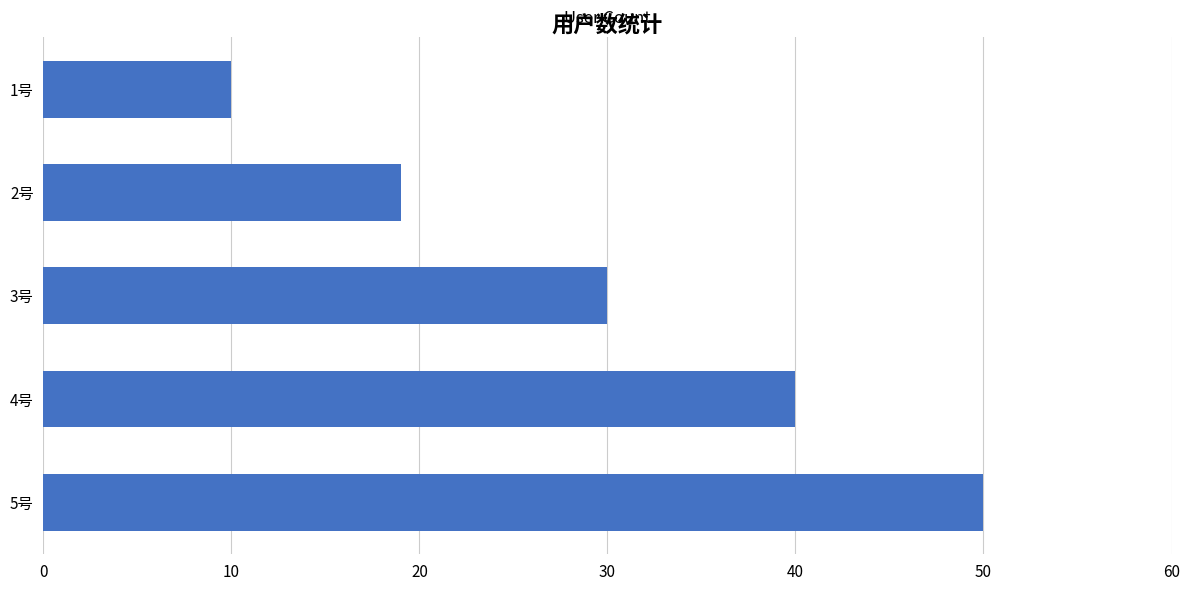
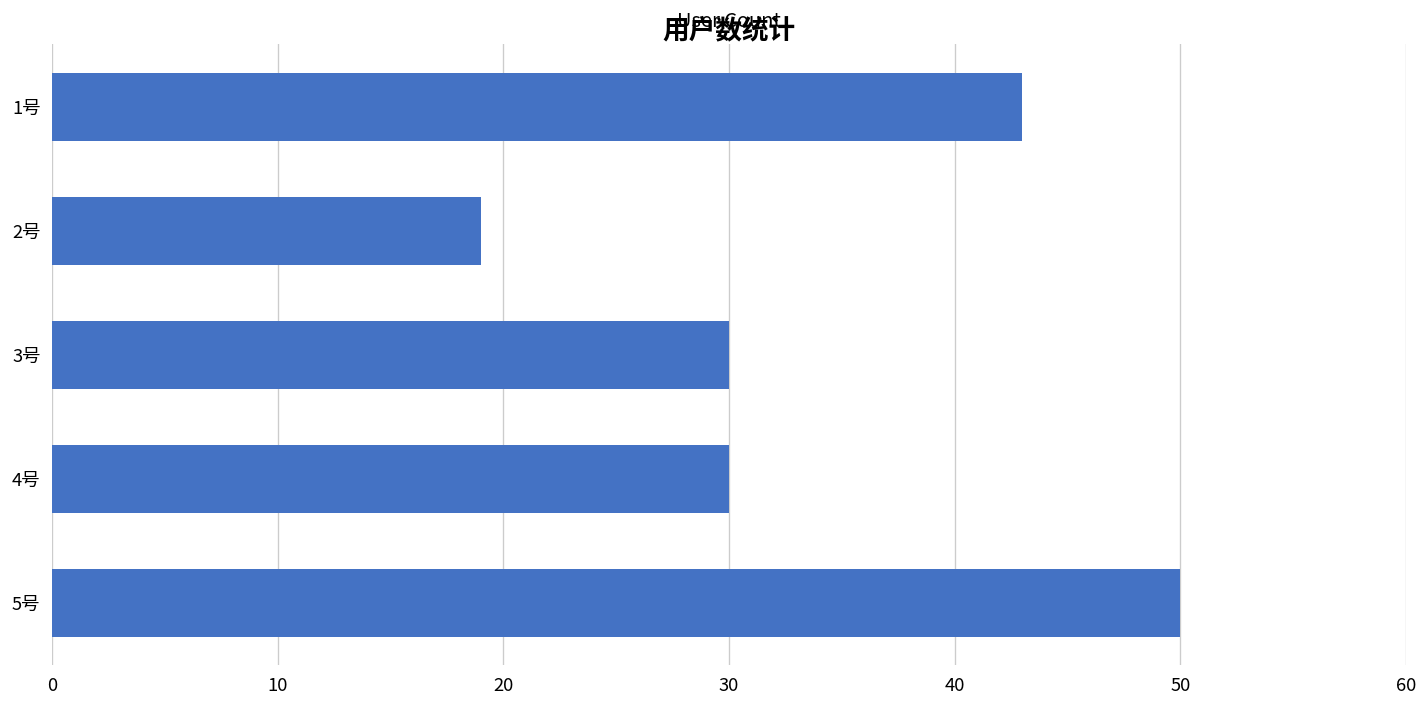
  {
-   "1号": 10,
+   "1号": 43,
    "2号": 19,
    "3号": 30,
-   "4号": 40,
+   "4号": 30,
    "5号": 50
  }
